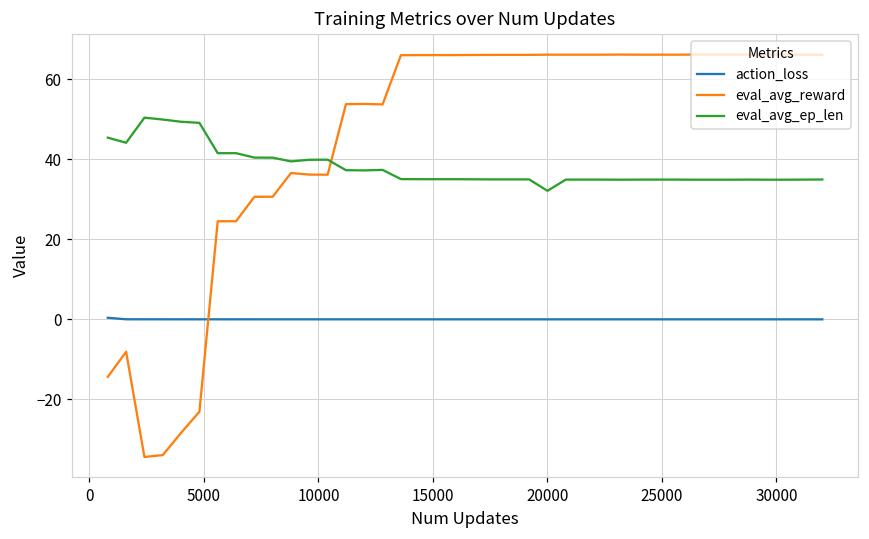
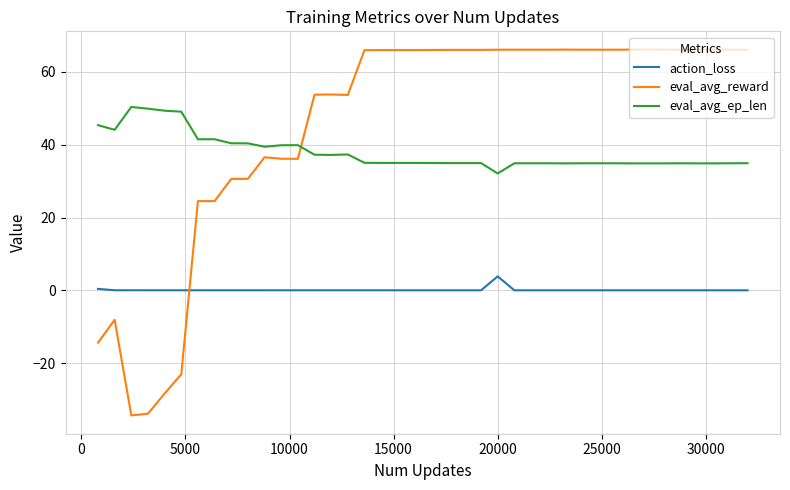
  {
    "action_loss": {
-     "20000": 0
+     "20000": 4
    },
    "eval_avg_reward": {
      "20000": 66
    },
    "eval_avg_ep_len": {
      "20000": 32
    }
  }
